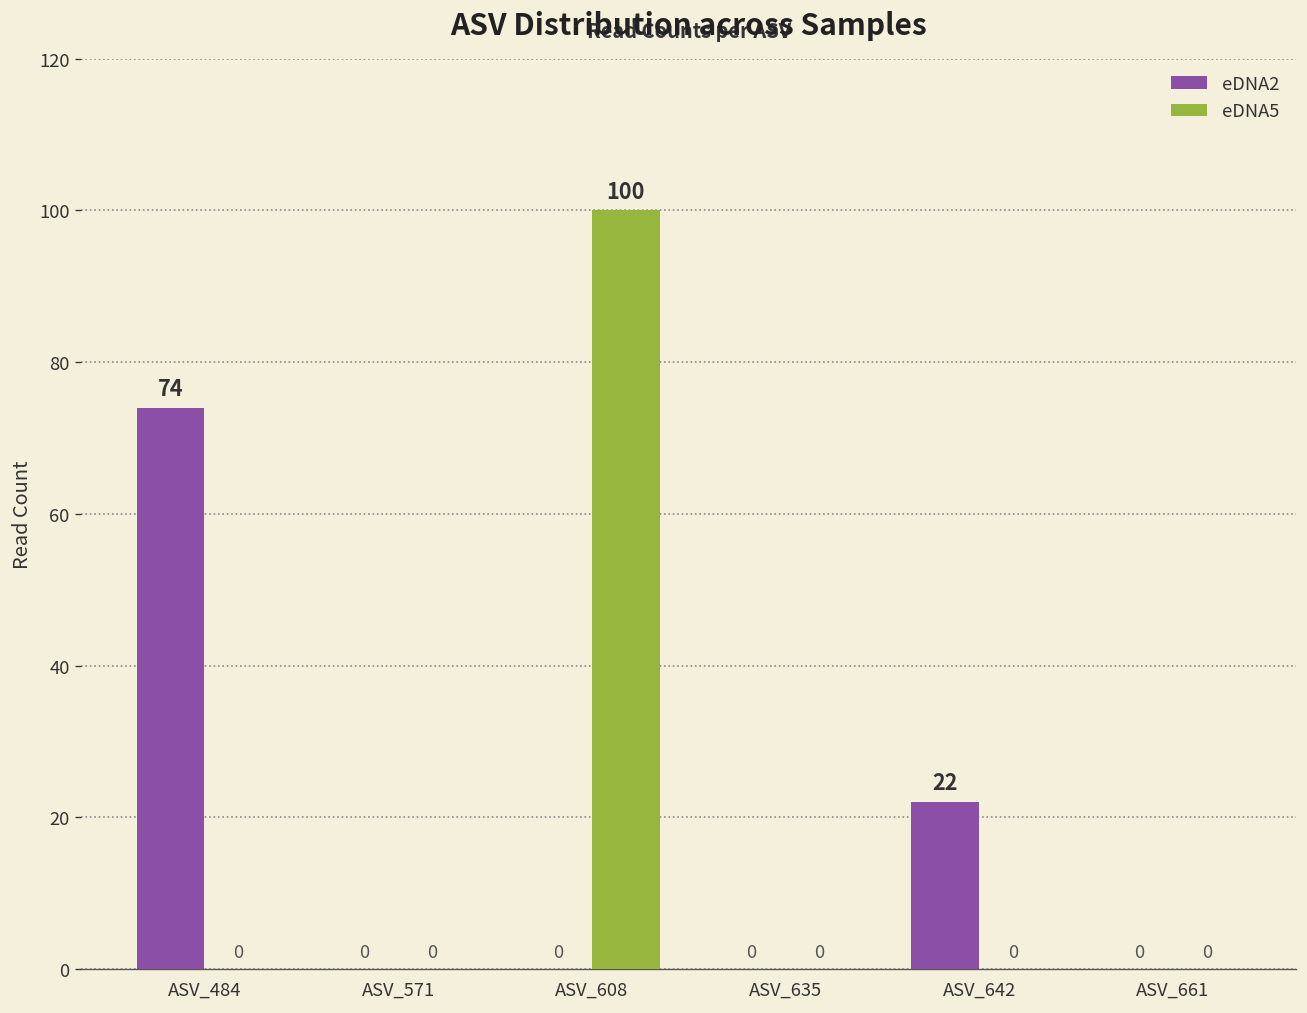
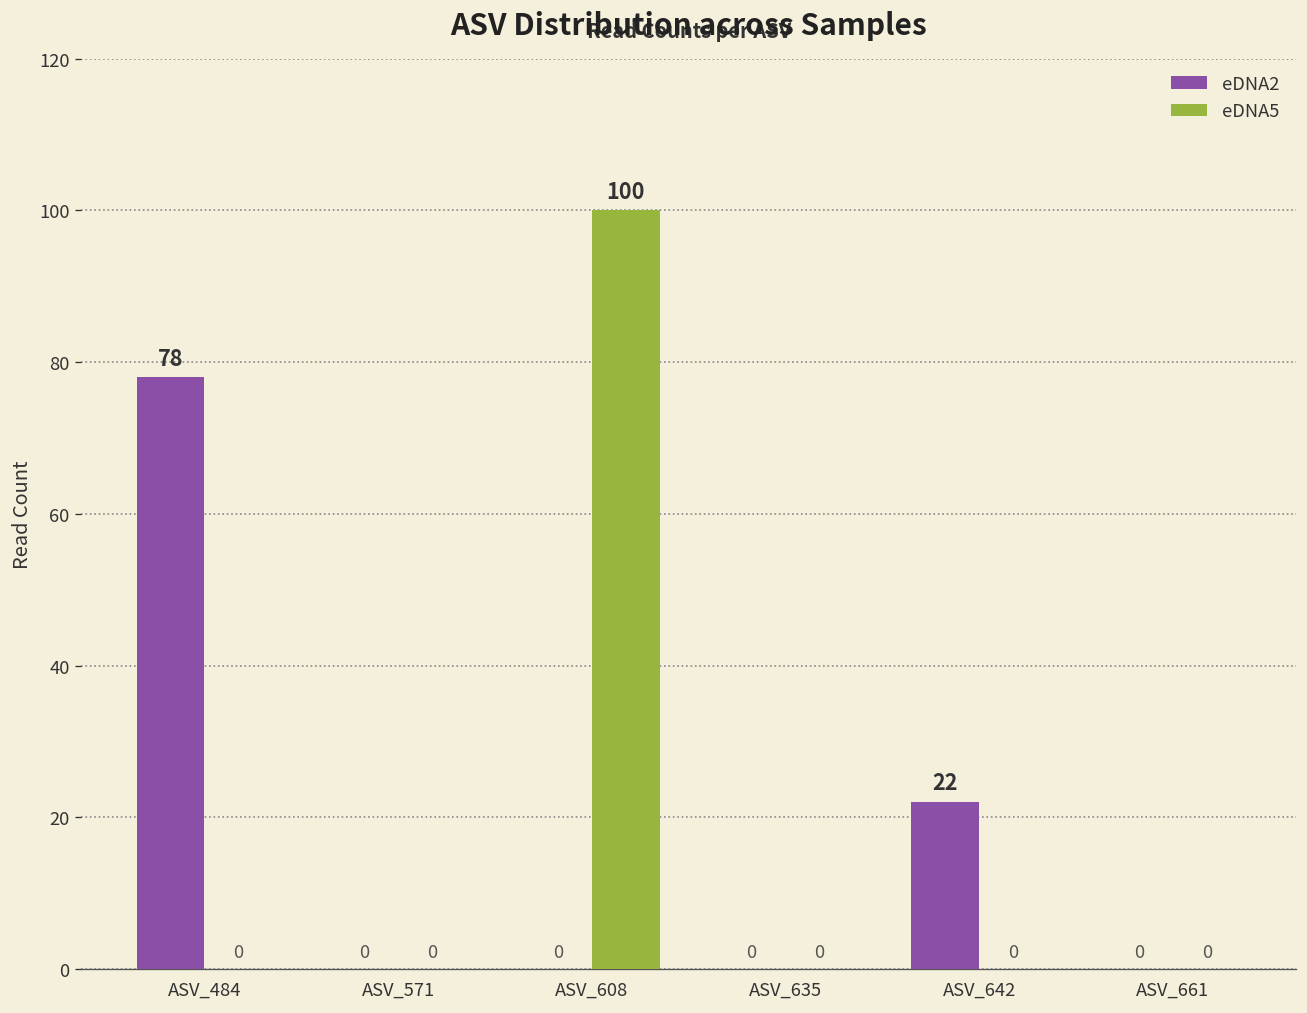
  {
    "eDNA2": {
-     "ASV_484": 74,
+     "ASV_484": 78,
      "ASV_571": 0,
      "ASV_608": 0,
      "ASV_635": 0,
      "ASV_642": 22,
      "ASV_661": 0
    },
    "eDNA5": {
      "ASV_484": 0,
      "ASV_571": 0,
      "ASV_608": 100,
      "ASV_635": 0,
      "ASV_642": 0,
      "ASV_661": 0
    }
  }
